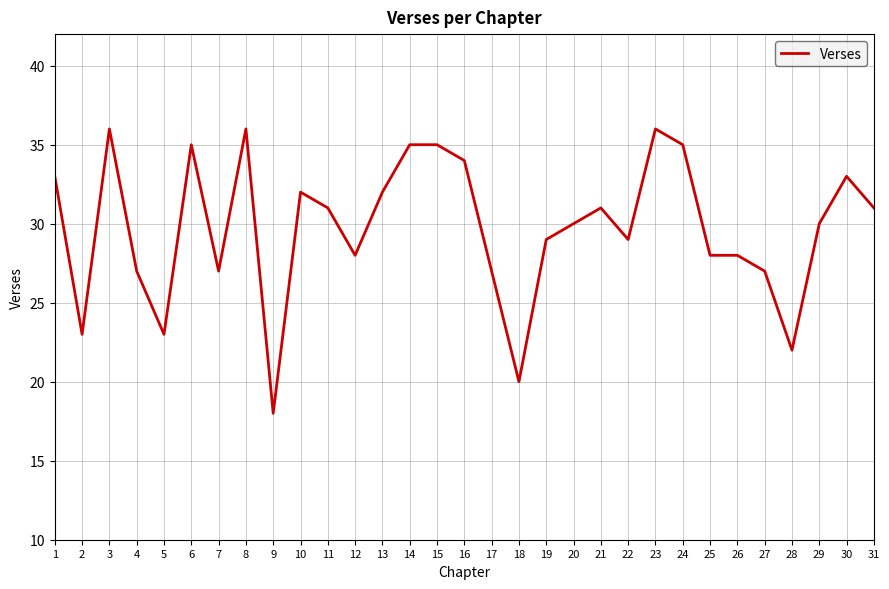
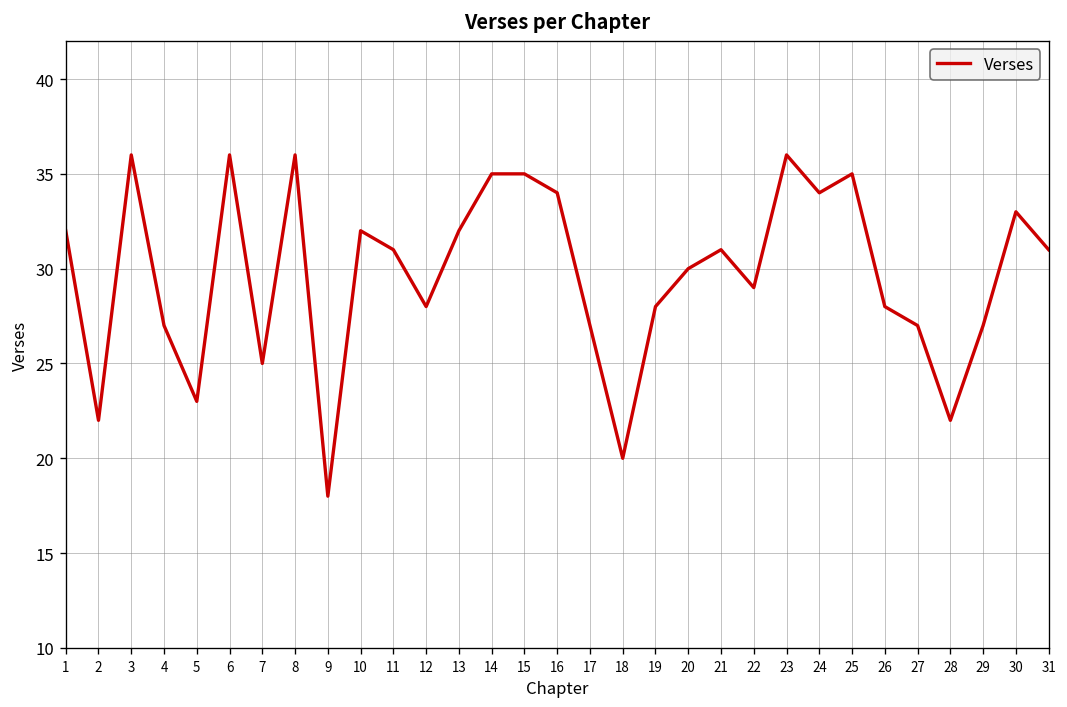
  {
-   "1": 33,
-   "2": 23,
+   "1": 32,
+   "2": 22,
    "3": 36,
    "4": 27,
    "5": 23,
-   "6": 35,
-   "7": 27,
+   "6": 36,
+   "7": 25,
    "8": 36,
    "9": 18,
    "10": 32,
    "11": 31,
    "12": 28,
    "13": 32,
    "14": 35,
    "15": 35,
    "16": 34,
    "17": 27,
    "18": 20,
-   "19": 29,
+   "19": 28,
    "20": 30,
    "21": 31,
    "22": 29,
    "23": 36,
-   "24": 35,
-   "25": 28,
+   "24": 34,
+   "25": 35,
    "26": 28,
    "27": 27,
    "28": 22,
-   "29": 30,
+   "29": 27,
    "30": 33,
    "31": 31
  }
